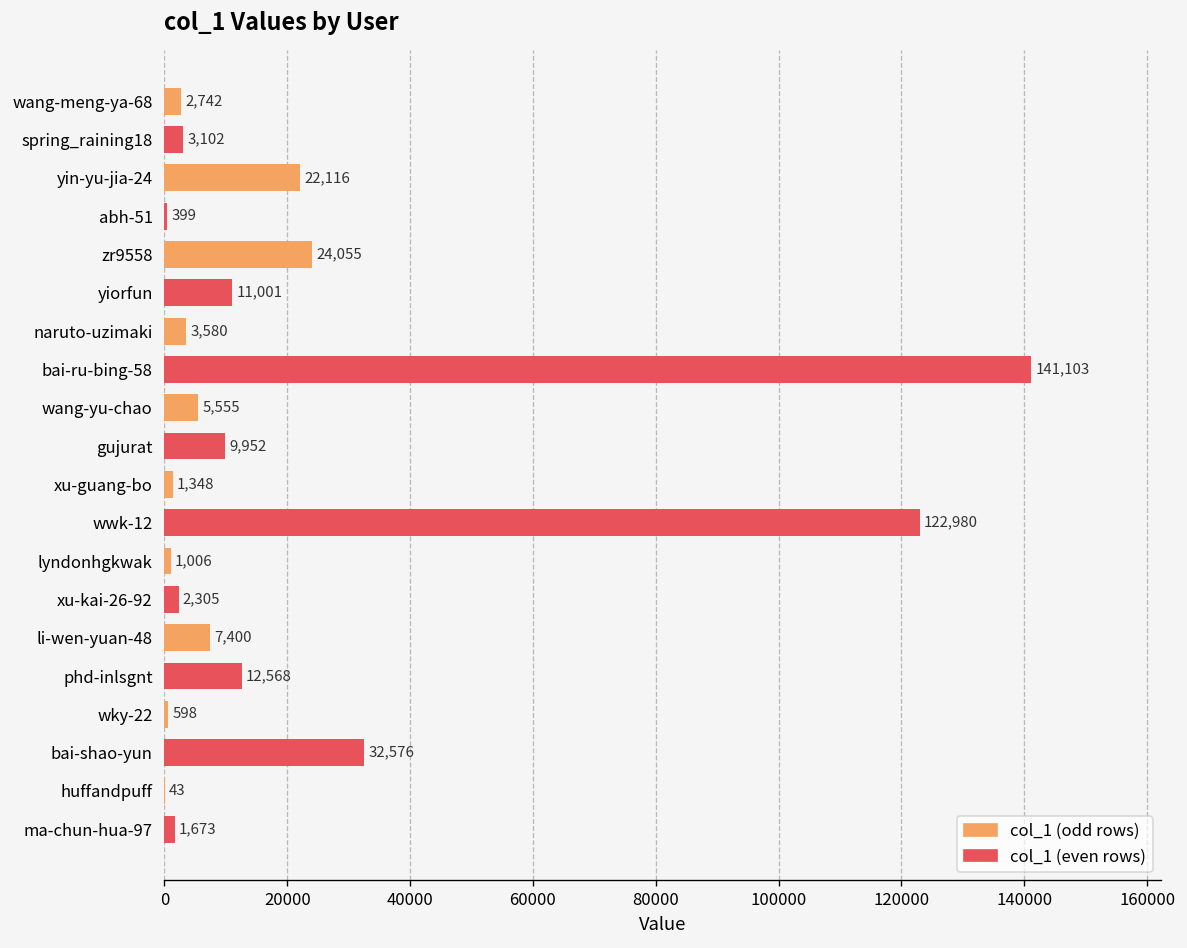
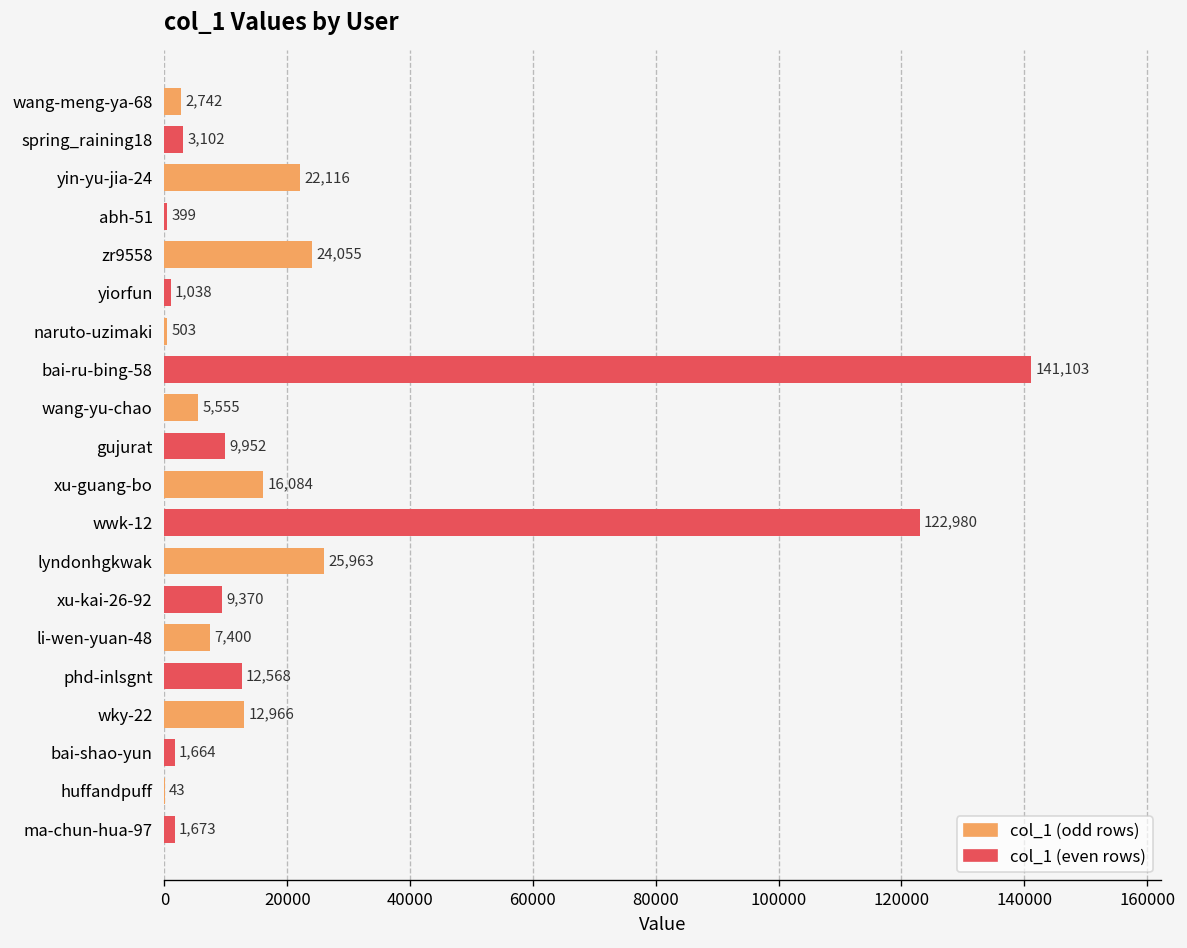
  {
    "col_1 (odd rows)": {
      "wang-meng-ya-68": "2,742",
      "yin-yu-jia-24": "22,116",
      "zr9558": "24,055",
-     "naruto-uzimaki": "3,580",
+     "naruto-uzimaki": "503",
      "wang-yu-chao": "5,555",
-     "xu-guang-bo": "1,348",
-     "lyndonhgkwak": "1,006",
+     "xu-guang-bo": "16,084",
+     "lyndonhgkwak": "25,963",
      "li-wen-yuan-48": "7,400",
-     "wky-22": "598",
+     "wky-22": "12,966",
      "huffandpuff": "43"
    },
    "col_1 (even rows)": {
      "spring_raining18": "3,102",
      "abh-51": "399",
-     "yiorfun": "11,001",
+     "yiorfun": "1,038",
      "bai-ru-bing-58": "141,103",
      "gujurat": "9,952",
      "wwk-12": "122,980",
-     "xu-kai-26-92": "2,305",
+     "xu-kai-26-92": "9,370",
      "phd-inlsgnt": "12,568",
-     "bai-shao-yun": "32,576",
+     "bai-shao-yun": "1,664",
      "ma-chun-hua-97": "1,673"
    }
  }
